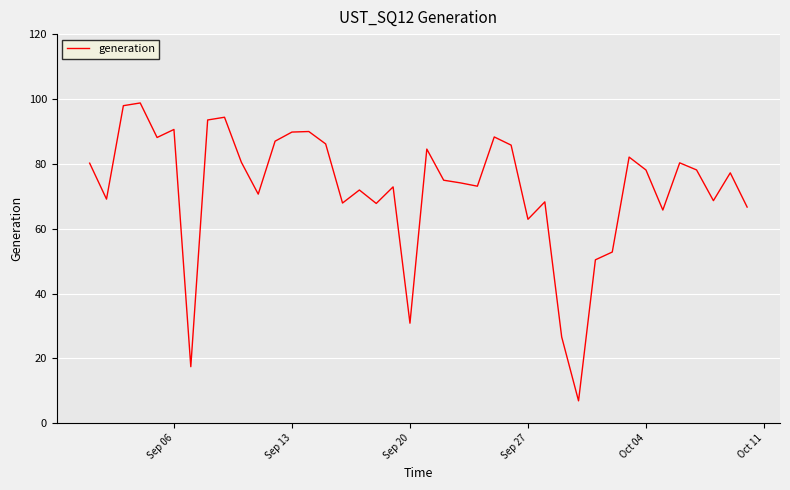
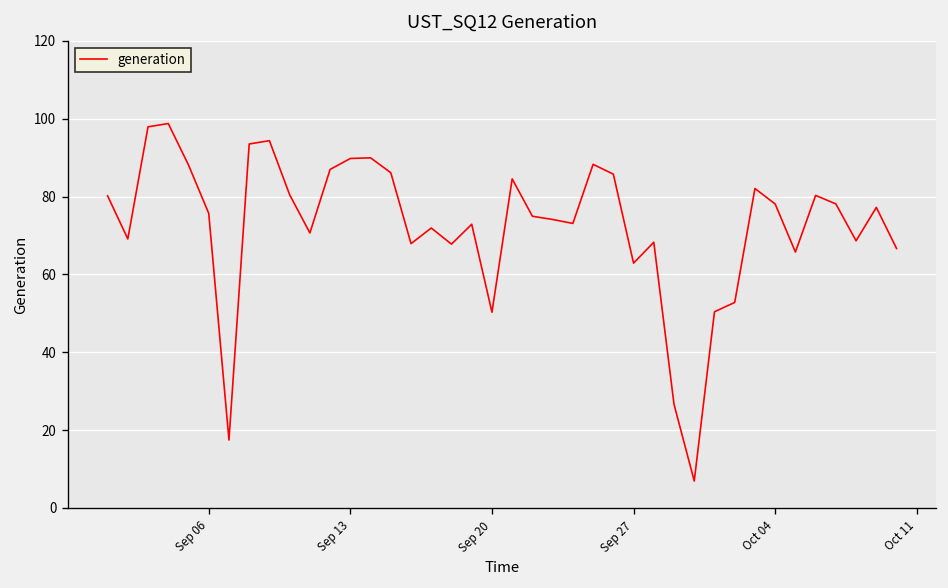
  {
-   "Sep 06": 91,
+   "Sep 06": 76,
    "Sep 13": 90,
-   "Sep 20": 31,
+   "Sep 20": 50,
    "Sep 27": 63,
    "Oct 04": 78
  }
